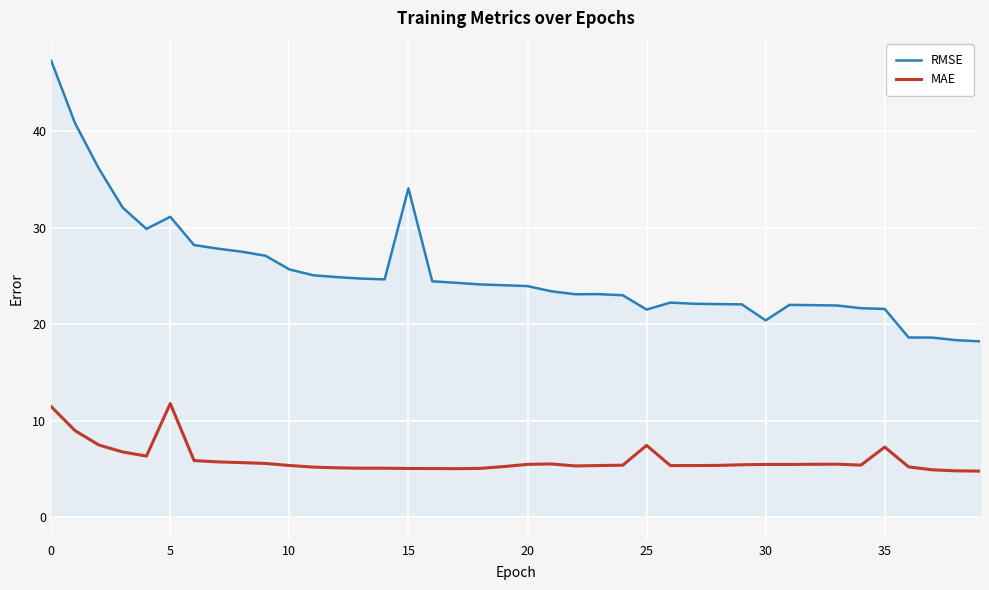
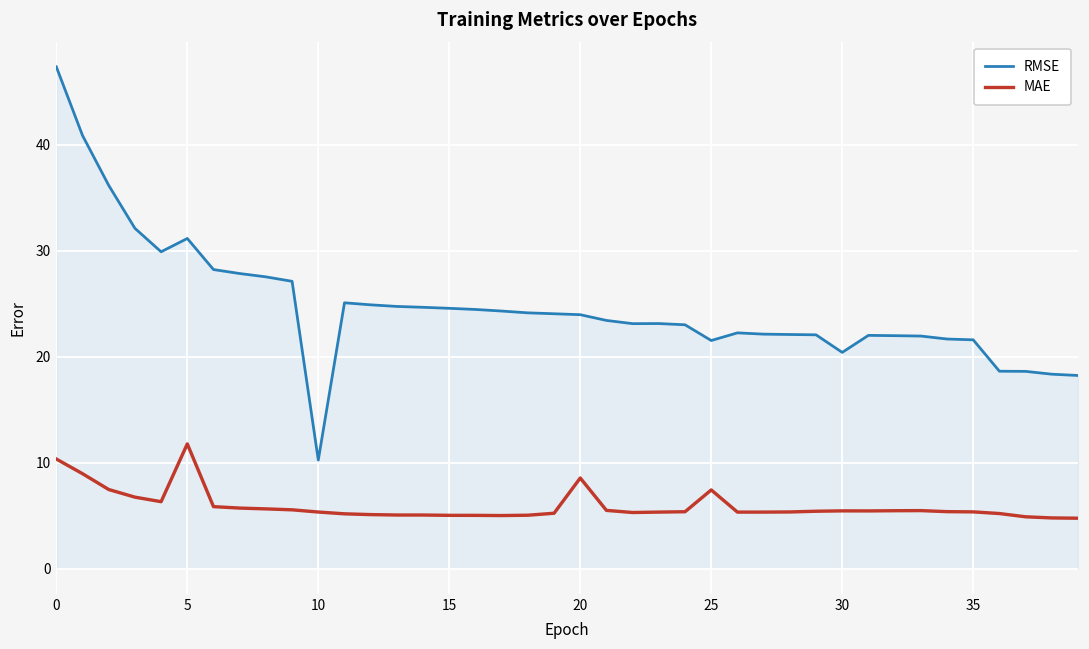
  {
    "RMSE": {
      "0": 47,
      "5": 31,
-     "10": 26,
-     "15": 34,
+     "10": 10,
+     "15": 25,
      "20": 24,
      "25": 22,
      "30": 20,
      "35": 22
    },
    "MAE": {
-     "0": 11,
+     "0": 10,
      "5": 12,
      "10": 5,
      "15": 5,
-     "20": 5,
+     "20": 9,
      "25": 7,
      "30": 5,
-     "35": 7
+     "35": 5
    }
  }
